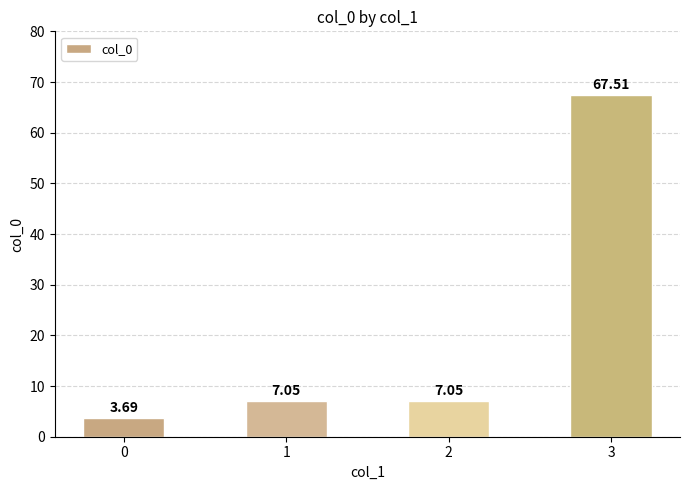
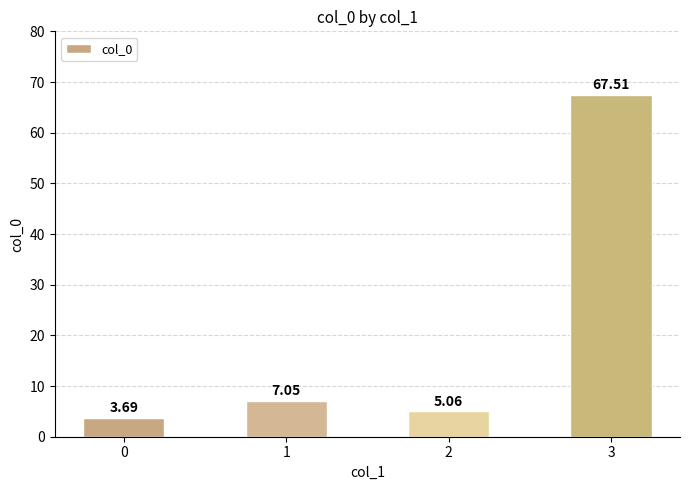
  {
    "0": 3.69,
    "1": 7.05,
-   "2": 7.05,
+   "2": 5.06,
    "3": 67.51
  }
